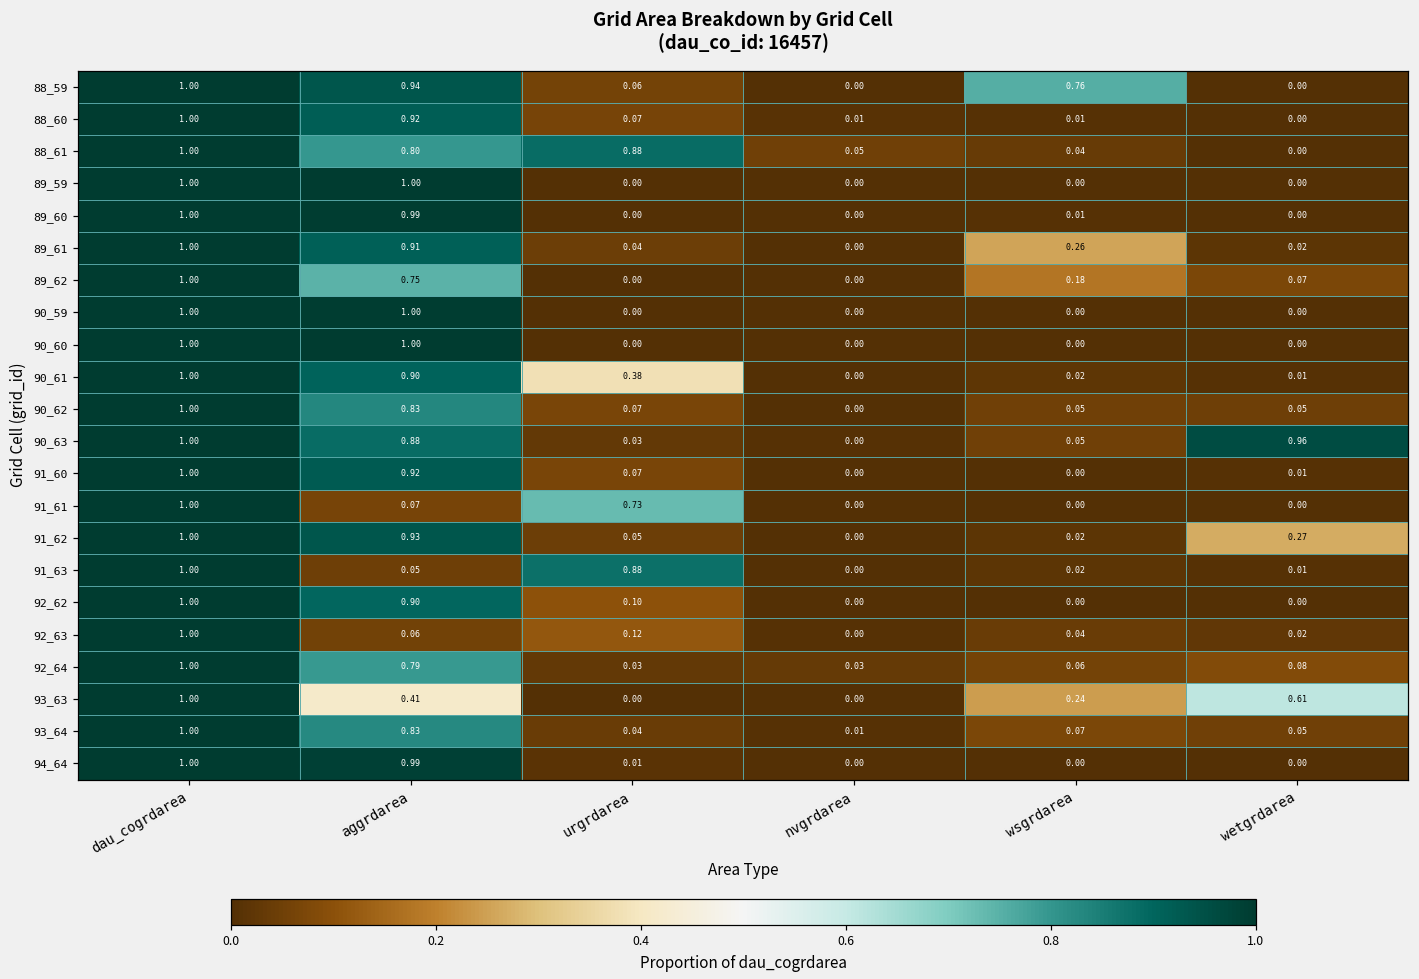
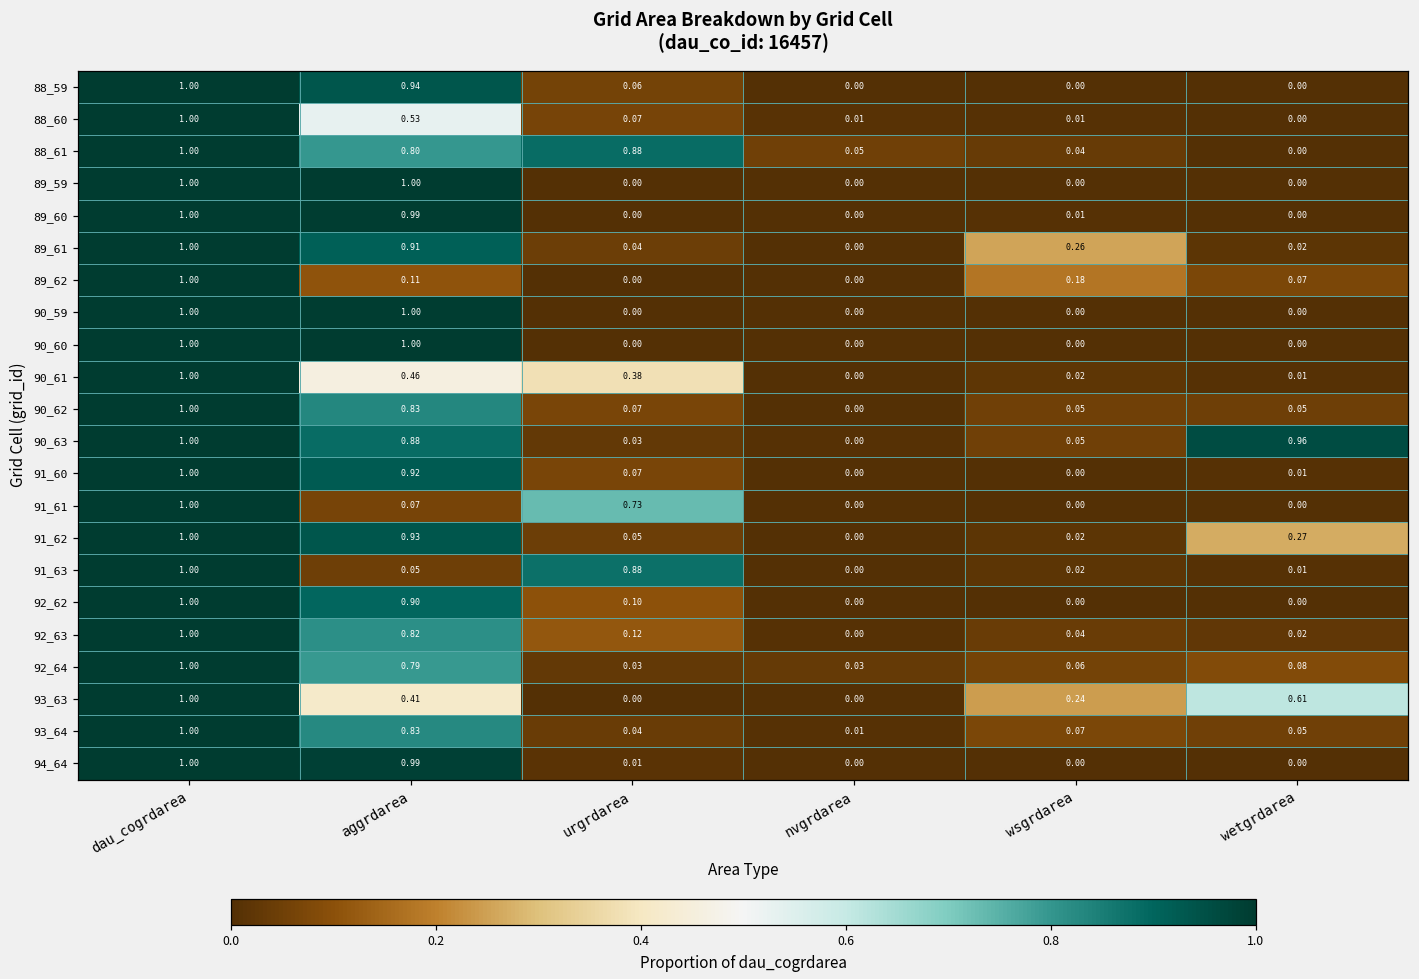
  {
    "88_59": {
      "dau_cogrdarea": 1.00,
      "aggrdarea": 0.94,
      "urgrdarea": 0.06,
      "nvgrdarea": 0.00,
-     "wsgrdarea": 0.76,
+     "wsgrdarea": 0.00,
      "wetgrdarea": 0.00
    },
    "88_60": {
      "dau_cogrdarea": 1.00,
-     "aggrdarea": 0.92,
+     "aggrdarea": 0.53,
      "urgrdarea": 0.07,
      "nvgrdarea": 0.01,
      "wsgrdarea": 0.01,
      "wetgrdarea": 0.00
    },
    "88_61": {
      "dau_cogrdarea": 1.00,
      "aggrdarea": 0.80,
      "urgrdarea": 0.88,
      "nvgrdarea": 0.05,
      "wsgrdarea": 0.04,
      "wetgrdarea": 0.00
    },
    "89_59": {
      "dau_cogrdarea": 1.00,
      "aggrdarea": 1.00,
      "urgrdarea": 0.00,
      "nvgrdarea": 0.00,
      "wsgrdarea": 0.00,
      "wetgrdarea": 0.00
    },
    "89_60": {
      "dau_cogrdarea": 1.00,
      "aggrdarea": 0.99,
      "urgrdarea": 0.00,
      "nvgrdarea": 0.00,
      "wsgrdarea": 0.01,
      "wetgrdarea": 0.00
    },
    "89_61": {
      "dau_cogrdarea": 1.00,
      "aggrdarea": 0.91,
      "urgrdarea": 0.04,
      "nvgrdarea": 0.00,
      "wsgrdarea": 0.26,
      "wetgrdarea": 0.02
    },
    "89_62": {
      "dau_cogrdarea": 1.00,
-     "aggrdarea": 0.75,
+     "aggrdarea": 0.11,
      "urgrdarea": 0.00,
      "nvgrdarea": 0.00,
      "wsgrdarea": 0.18,
      "wetgrdarea": 0.07
    },
    "90_59": {
      "dau_cogrdarea": 1.00,
      "aggrdarea": 1.00,
      "urgrdarea": 0.00,
      "nvgrdarea": 0.00,
      "wsgrdarea": 0.00,
      "wetgrdarea": 0.00
    },
    "90_60": {
      "dau_cogrdarea": 1.00,
      "aggrdarea": 1.00,
      "urgrdarea": 0.00,
      "nvgrdarea": 0.00,
      "wsgrdarea": 0.00,
      "wetgrdarea": 0.00
    },
    "90_61": {
      "dau_cogrdarea": 1.00,
-     "aggrdarea": 0.90,
+     "aggrdarea": 0.46,
      "urgrdarea": 0.38,
      "nvgrdarea": 0.00,
      "wsgrdarea": 0.02,
      "wetgrdarea": 0.01
    },
    "90_62": {
      "dau_cogrdarea": 1.00,
      "aggrdarea": 0.83,
      "urgrdarea": 0.07,
      "nvgrdarea": 0.00,
      "wsgrdarea": 0.05,
      "wetgrdarea": 0.05
    },
    "90_63": {
      "dau_cogrdarea": 1.00,
      "aggrdarea": 0.88,
      "urgrdarea": 0.03,
      "nvgrdarea": 0.00,
      "wsgrdarea": 0.05,
      "wetgrdarea": 0.96
    },
    "91_60": {
      "dau_cogrdarea": 1.00,
      "aggrdarea": 0.92,
      "urgrdarea": 0.07,
      "nvgrdarea": 0.00,
      "wsgrdarea": 0.00,
      "wetgrdarea": 0.01
    },
    "91_61": {
      "dau_cogrdarea": 1.00,
      "aggrdarea": 0.07,
      "urgrdarea": 0.73,
      "nvgrdarea": 0.00,
      "wsgrdarea": 0.00,
      "wetgrdarea": 0.00
    },
    "91_62": {
      "dau_cogrdarea": 1.00,
      "aggrdarea": 0.93,
      "urgrdarea": 0.05,
      "nvgrdarea": 0.00,
      "wsgrdarea": 0.02,
      "wetgrdarea": 0.27
    },
    "91_63": {
      "dau_cogrdarea": 1.00,
      "aggrdarea": 0.05,
      "urgrdarea": 0.88,
      "nvgrdarea": 0.00,
      "wsgrdarea": 0.02,
      "wetgrdarea": 0.01
    },
    "92_62": {
      "dau_cogrdarea": 1.00,
      "aggrdarea": 0.90,
      "urgrdarea": 0.10,
      "nvgrdarea": 0.00,
      "wsgrdarea": 0.00,
      "wetgrdarea": 0.00
    },
    "92_63": {
      "dau_cogrdarea": 1.00,
-     "aggrdarea": 0.06,
+     "aggrdarea": 0.82,
      "urgrdarea": 0.12,
      "nvgrdarea": 0.00,
      "wsgrdarea": 0.04,
      "wetgrdarea": 0.02
    },
    "92_64": {
      "dau_cogrdarea": 1.00,
      "aggrdarea": 0.79,
      "urgrdarea": 0.03,
      "nvgrdarea": 0.03,
      "wsgrdarea": 0.06,
      "wetgrdarea": 0.08
    },
    "93_63": {
      "dau_cogrdarea": 1.00,
      "aggrdarea": 0.41,
      "urgrdarea": 0.00,
      "nvgrdarea": 0.00,
      "wsgrdarea": 0.24,
      "wetgrdarea": 0.61
    },
    "93_64": {
      "dau_cogrdarea": 1.00,
      "aggrdarea": 0.83,
      "urgrdarea": 0.04,
      "nvgrdarea": 0.01,
      "wsgrdarea": 0.07,
      "wetgrdarea": 0.05
    },
    "94_64": {
      "dau_cogrdarea": 1.00,
      "aggrdarea": 0.99,
      "urgrdarea": 0.01,
      "nvgrdarea": 0.00,
      "wsgrdarea": 0.00,
      "wetgrdarea": 0.00
    }
  }
